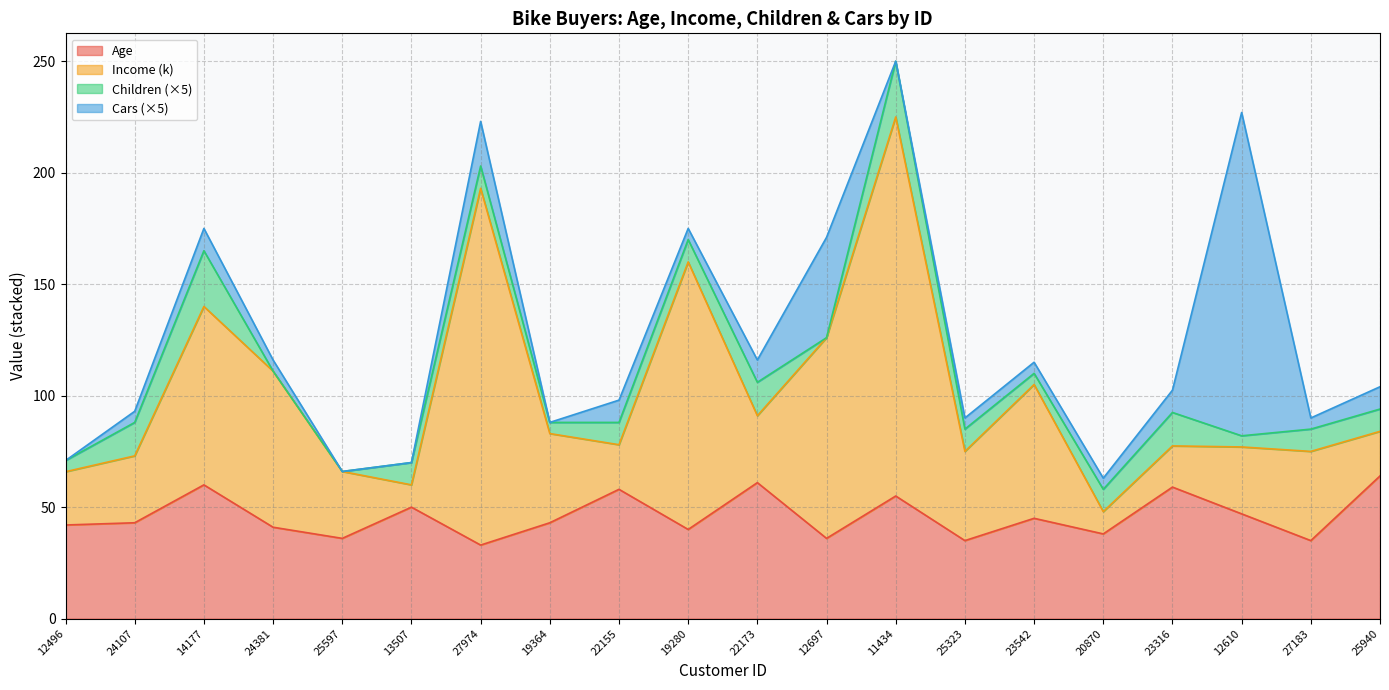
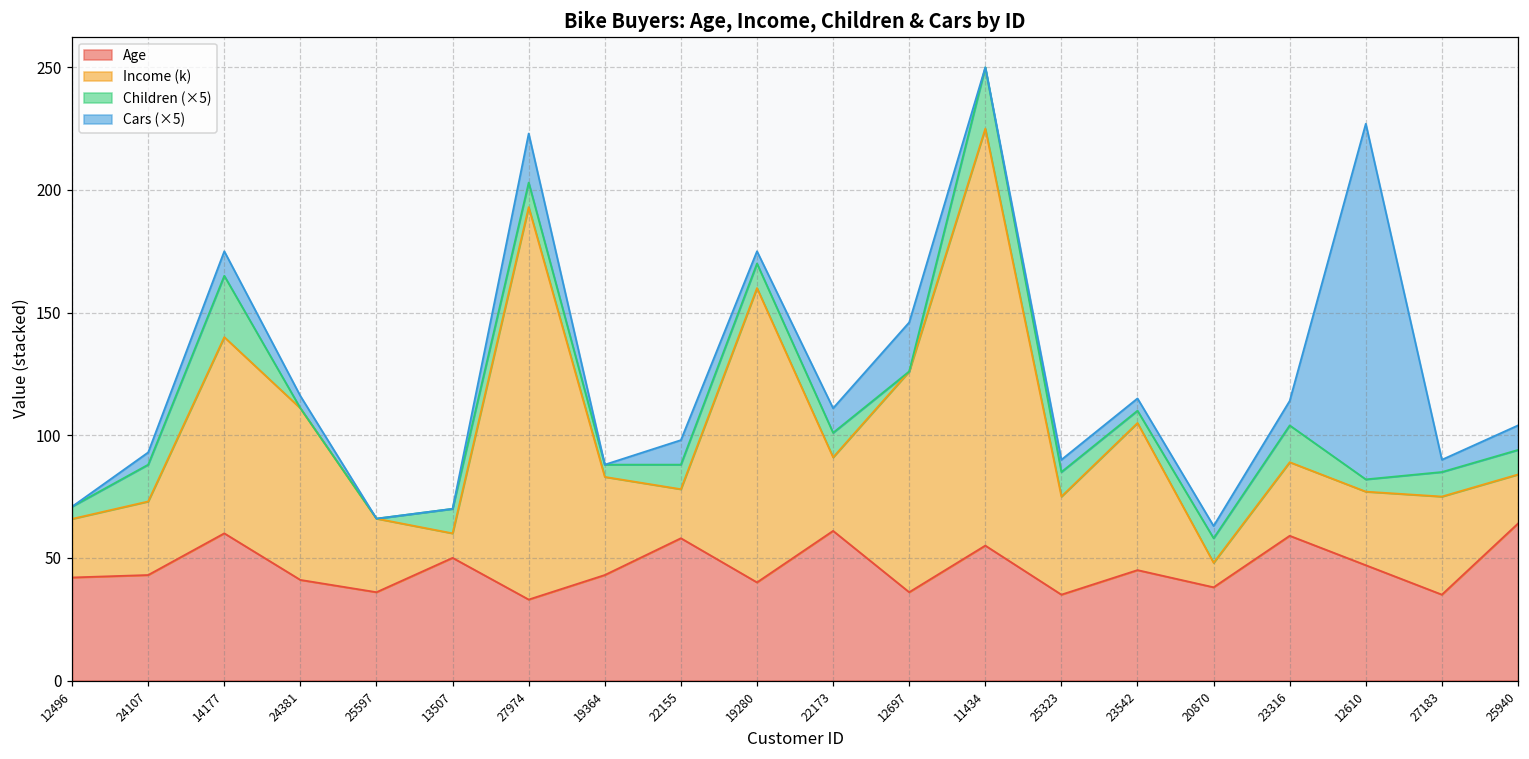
  {
    "Age": {
      "12496": 42,
      "24107": 43,
      "14177": 60,
      "24381": 41,
      "25597": 36,
      "13507": 50,
      "27974": 33,
      "19364": 43,
      "22155": 58,
      "19280": 40,
      "22173": 61,
      "12697": 36,
      "11434": 55,
      "25323": 35,
      "23542": 45,
      "20870": 38,
      "23316": 59,
      "12610": 47,
      "27183": 35,
      "25940": 64
    },
    "Income (k)": {
      "12496": 24,
      "24107": 30,
      "14177": 80,
      "13507": 10,
      "27974": 160,
      "19364": 40,
      "22155": 20,
      "19280": 120,
      "22173": 30,
      "11434": 170,
      "25323": 40,
      "23542": 60,
      "20870": 10,
-     "23316": 18,
+     "23316": 30,
      "12610": 30,
      "27183": 40,
      "25940": 20
    },
    "Children (×5)": {
      "24107": 15,
      "14177": 25,
      "27974": 10,
      "22155": 10,
      "19280": 10,
-     "22173": 15,
+     "22173": 10,
      "25323": 10,
      "23542": 5,
      "20870": 10,
      "23316": 15,
      "12610": 5,
      "27183": 10,
      "25940": 10
    },
    "Cars (×5)": {
      "24107": 5,
      "14177": 10,
      "24381": 5,
      "27974": 20,
      "22155": 10,
      "19280": 5,
      "22173": 10,
-     "12697": 45,
+     "12697": 20,
      "25323": 5,
      "23542": 5,
      "20870": 5,
      "23316": 10,
      "12610": 145,
      "27183": 5,
      "25940": 10
    }
  }
